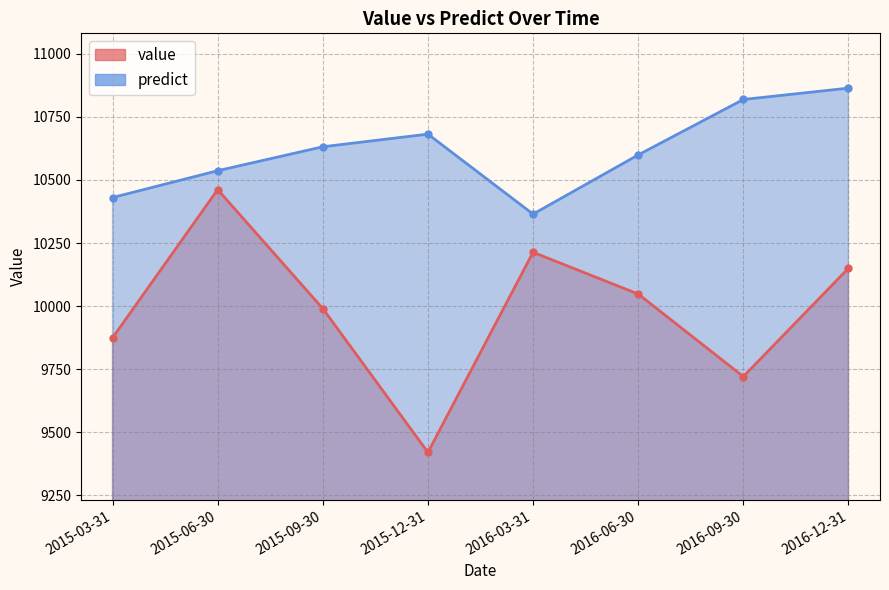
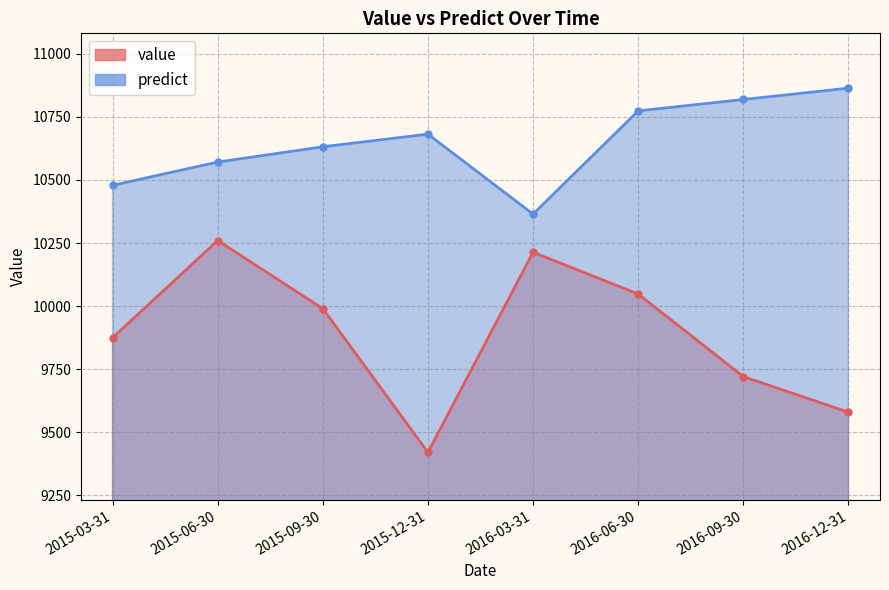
  {
    "value": {
      "2015-03-31": 9870,
-     "2015-06-30": 10460,
+     "2015-06-30": 10260,
      "2015-09-30": 9990,
      "2015-12-31": 9420,
      "2016-03-31": 10210,
      "2016-06-30": 10050,
      "2016-09-30": 9720,
-     "2016-12-31": 10150
+     "2016-12-31": 9580
    },
    "predict": {
-     "2015-03-31": 10430,
-     "2015-06-30": 10540,
+     "2015-03-31": 10480,
+     "2015-06-30": 10570,
      "2015-09-30": 10630,
      "2015-12-31": 10680,
      "2016-03-31": 10360,
-     "2016-06-30": 10600,
+     "2016-06-30": 10770,
      "2016-09-30": 10820,
      "2016-12-31": 10860
    }
  }
